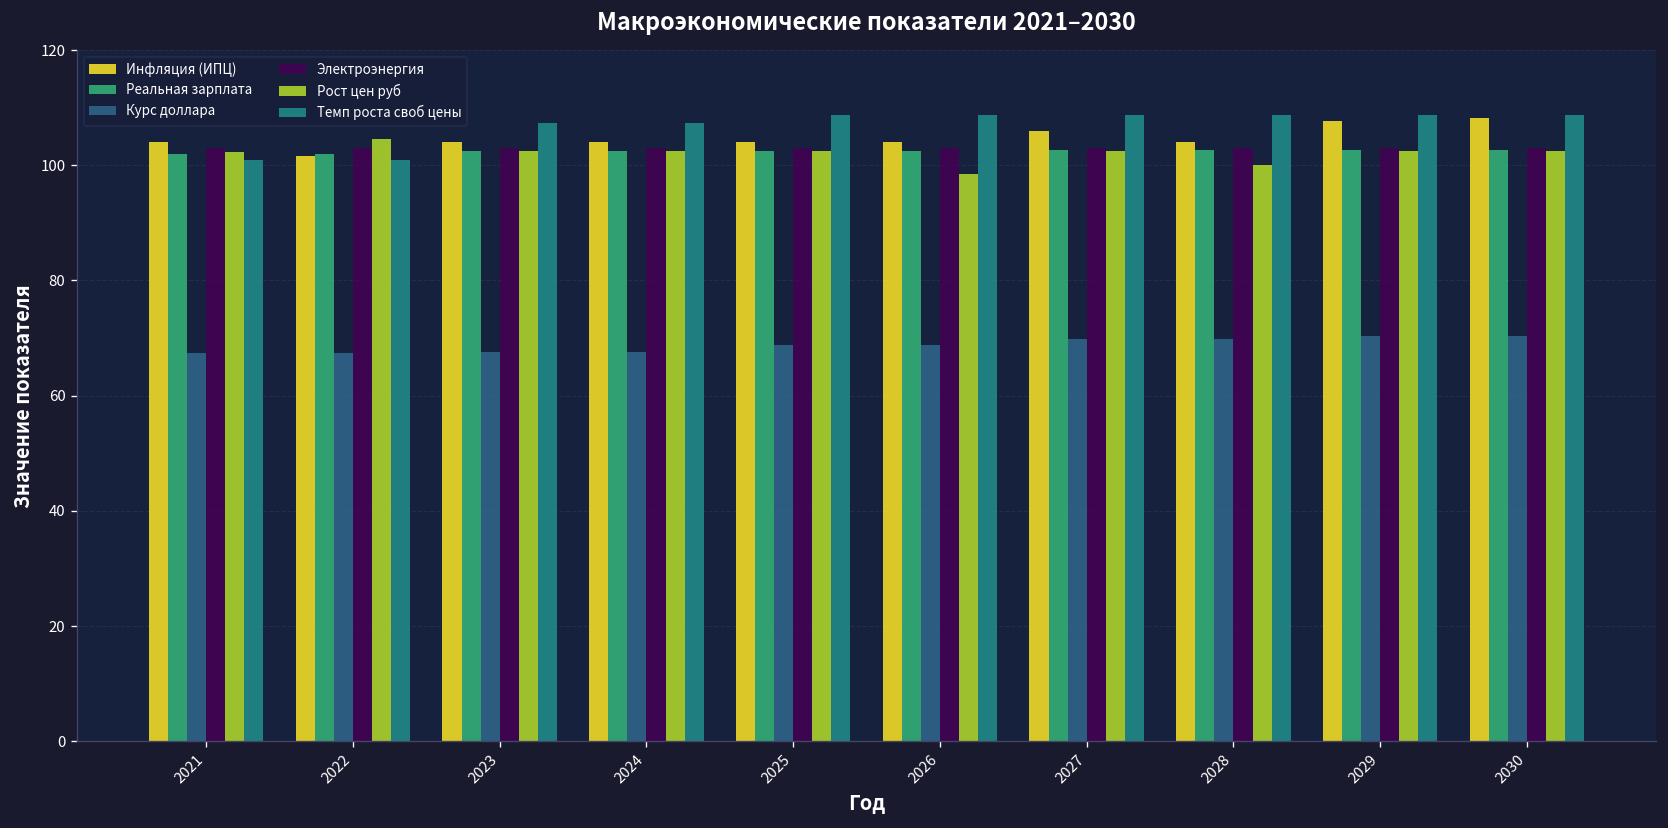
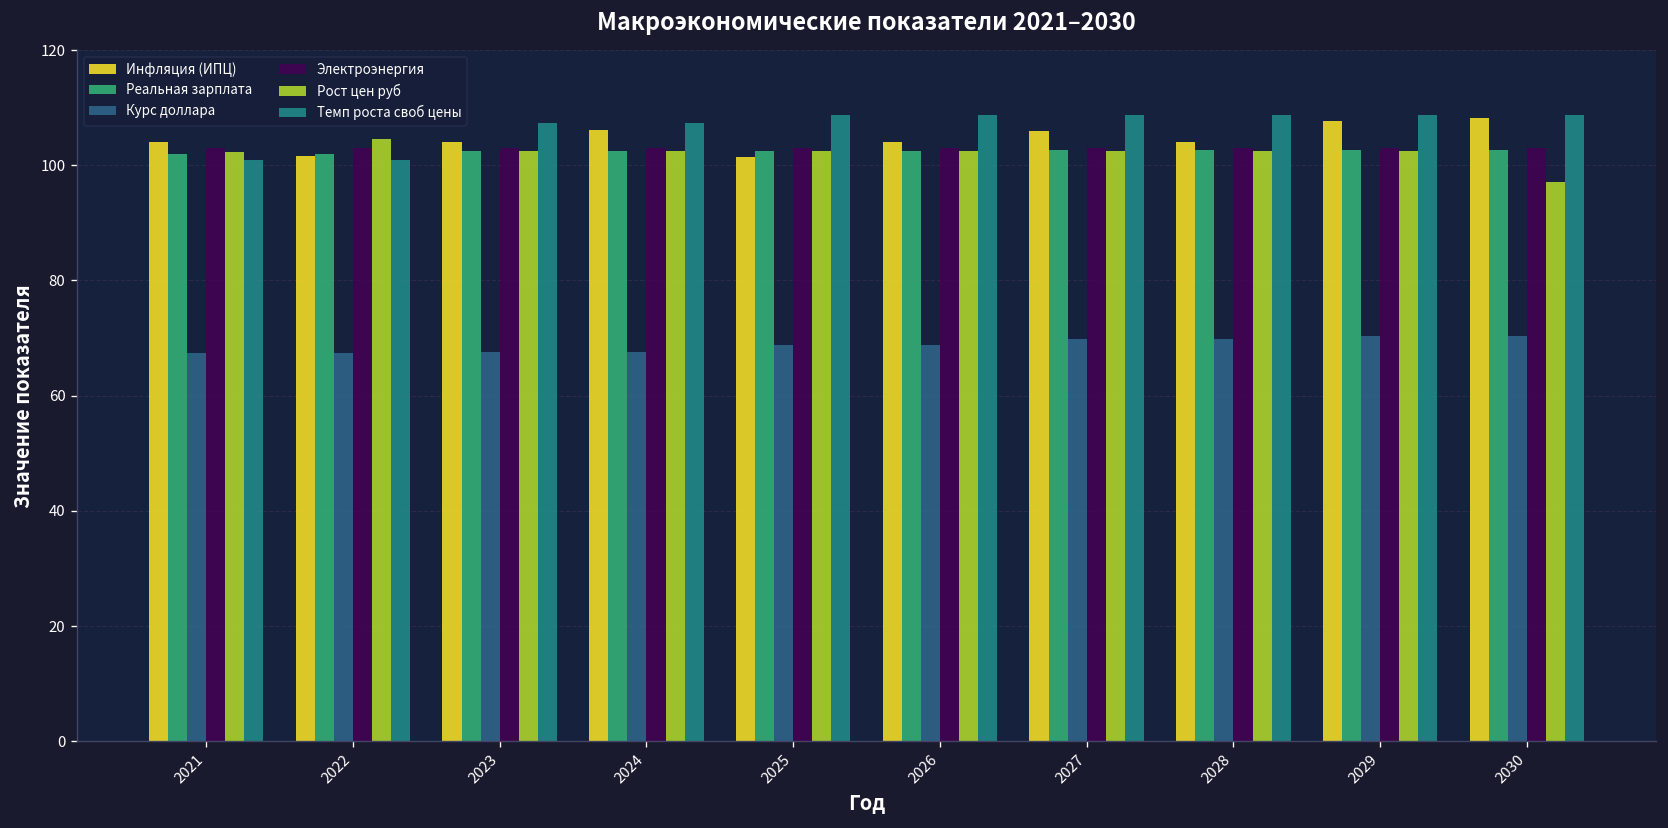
  {
    "Инфляция (ИПЦ)": {
      "2021": 104,
      "2022": 102,
      "2023": 104,
-     "2024": 104,
-     "2025": 104,
+     "2024": 106,
+     "2025": 101,
      "2026": 104,
      "2027": 106,
      "2028": 104,
      "2029": 108,
      "2030": 108
    },
    "Электроэнергия": {
      "2021": 103,
      "2022": 103,
      "2023": 103,
      "2024": 103,
      "2025": 103,
      "2026": 103,
      "2027": 103,
      "2028": 103,
      "2029": 103,
      "2030": 103
    },
    "Рост цен руб": {
      "2021": 102,
      "2022": 105,
      "2023": 102,
      "2024": 102,
      "2025": 102,
-     "2026": 98,
+     "2026": 102,
      "2027": 102,
-     "2028": 100,
+     "2028": 102,
      "2029": 103,
-     "2030": 103
+     "2030": 97
    }
  }
